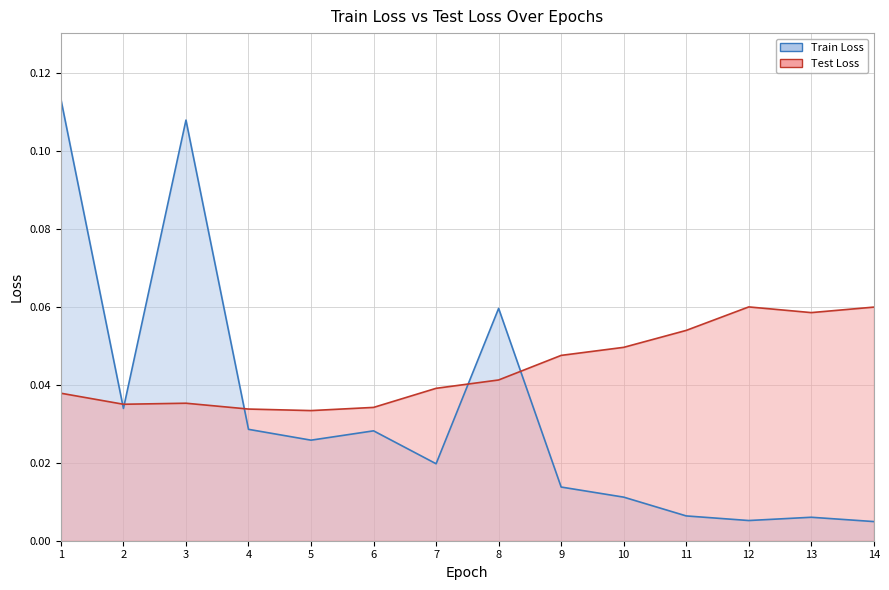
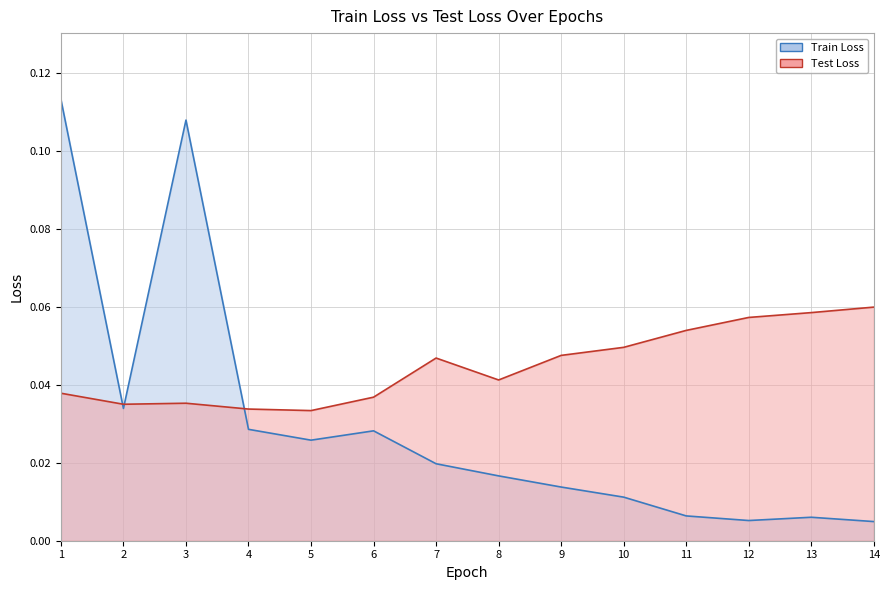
  {
    "Train Loss": {
      "1": 0.113,
      "2": 0.034,
      "3": 0.108,
      "4": 0.029,
      "5": 0.026,
      "6": 0.028,
      "7": 0.020,
-     "8": 0.060,
+     "8": 0.017,
      "9": 0.014,
      "10": 0.011,
      "11": 0.006,
      "12": 0.005,
      "13": 0.006,
      "14": 0.005
    },
    "Test Loss": {
      "1": 0.038,
      "2": 0.035,
      "3": 0.035,
      "4": 0.034,
      "5": 0.033,
-     "6": 0.034,
-     "7": 0.039,
+     "6": 0.037,
+     "7": 0.047,
      "8": 0.041,
      "9": 0.048,
      "10": 0.050,
      "11": 0.054,
-     "12": 0.060,
+     "12": 0.057,
      "13": 0.059,
      "14": 0.060
    }
  }
